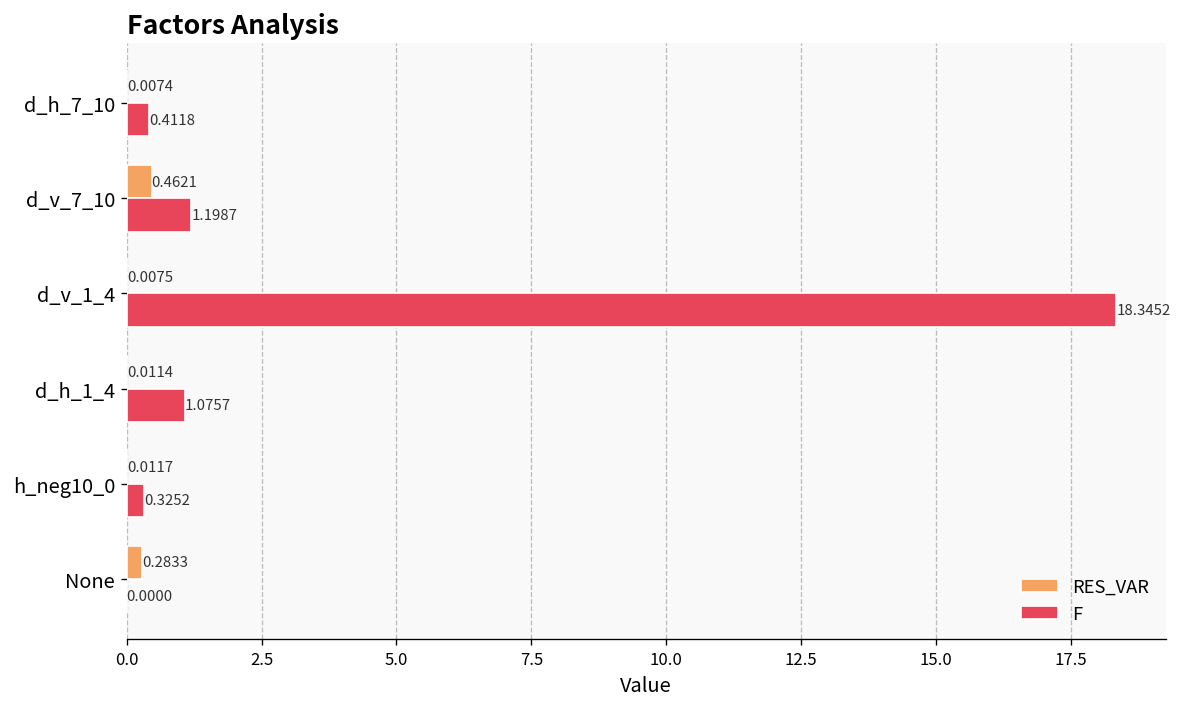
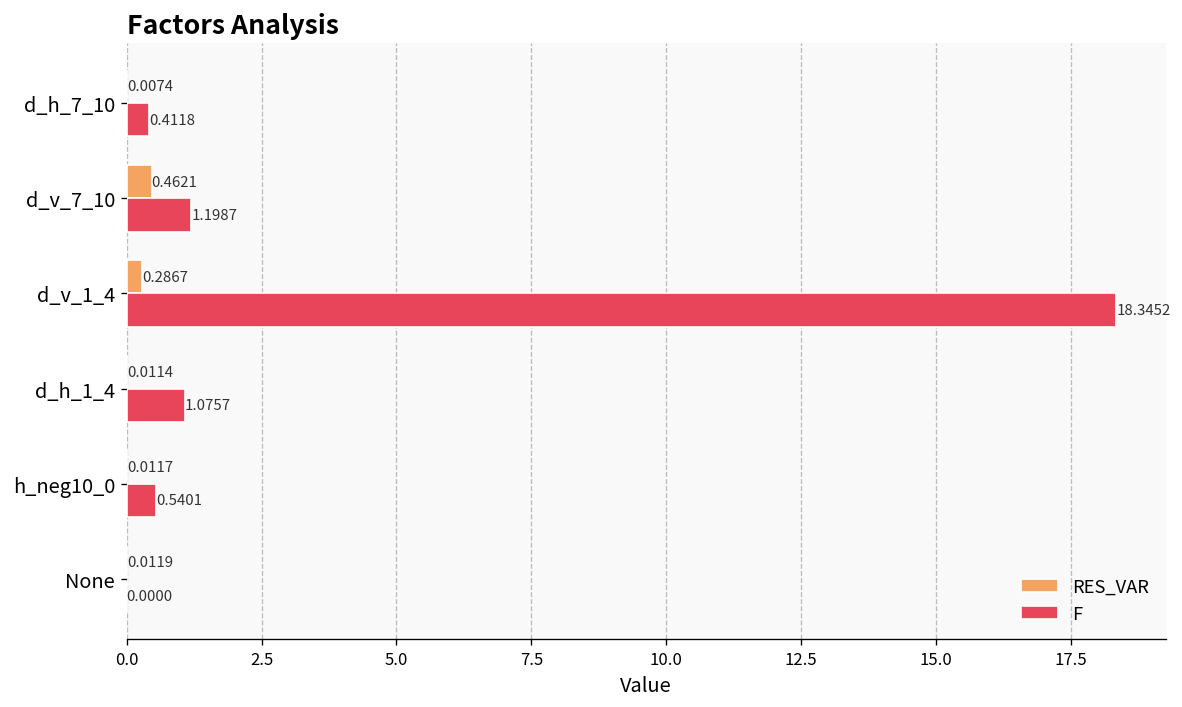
  {
    "RES_VAR": {
      "d_h_7_10": 0.0074,
      "d_v_7_10": 0.4621,
-     "d_v_1_4": 0.0075,
+     "d_v_1_4": 0.2867,
      "d_h_1_4": 0.0114,
      "h_neg10_0": 0.0117,
-     "None": 0.2833
+     "None": 0.0119
    },
    "F": {
      "d_h_7_10": 0.4118,
      "d_v_7_10": 1.1987,
      "d_v_1_4": 18.3452,
      "d_h_1_4": 1.0757,
-     "h_neg10_0": 0.3252,
+     "h_neg10_0": 0.5401,
      "None": 0.0000
    }
  }
